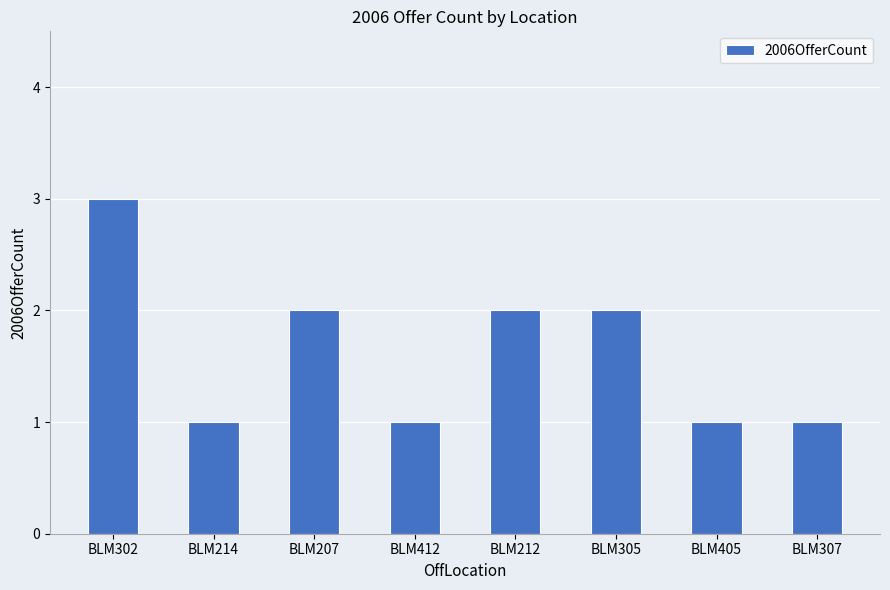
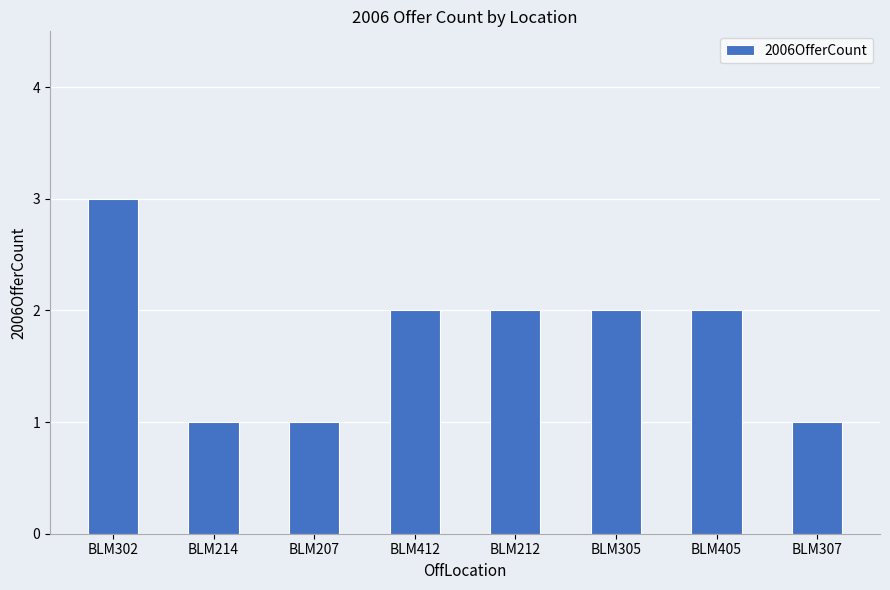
  {
    "BLM302": 3,
    "BLM214": 1,
-   "BLM207": 2,
-   "BLM412": 1,
+   "BLM207": 1,
+   "BLM412": 2,
    "BLM212": 2,
    "BLM305": 2,
-   "BLM405": 1,
+   "BLM405": 2,
    "BLM307": 1
  }
